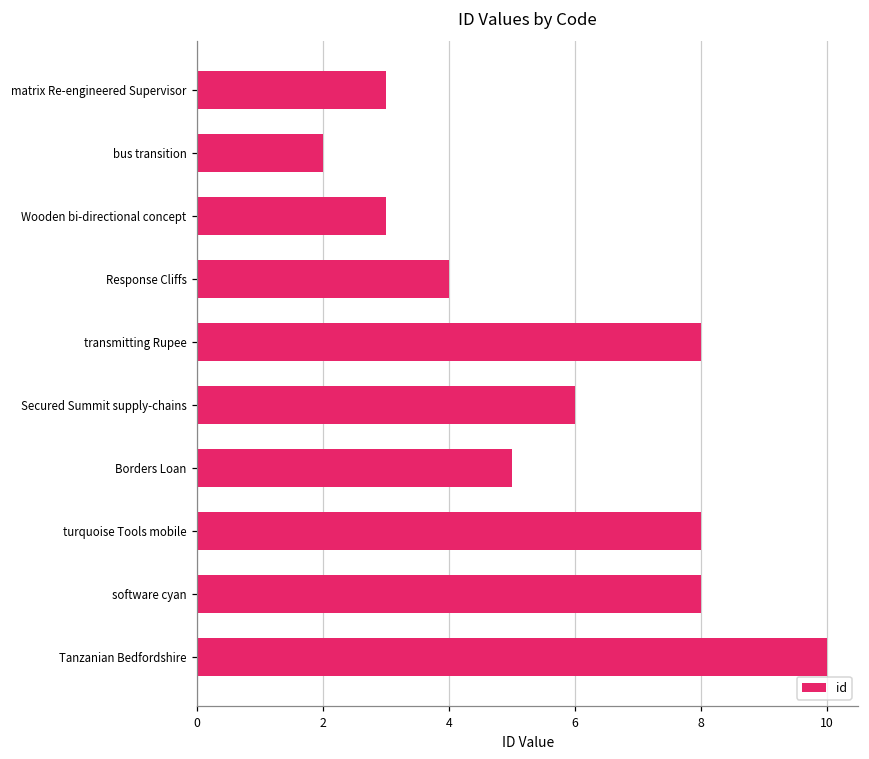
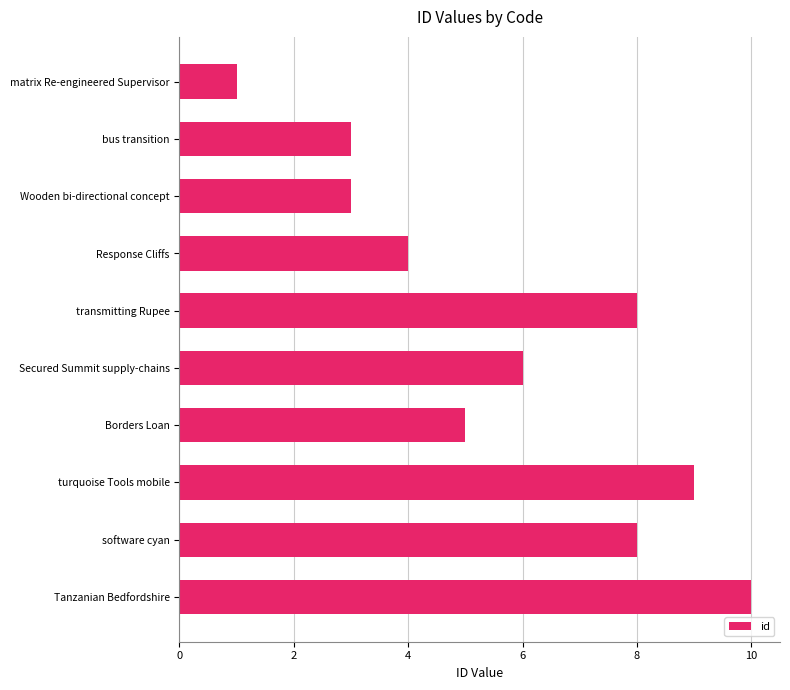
  {
-   "matrix Re-engineered Supervisor": 3,
-   "bus transition": 2,
+   "matrix Re-engineered Supervisor": 1,
+   "bus transition": 3,
    "Wooden bi-directional concept": 3,
    "Response Cliffs": 4,
    "transmitting Rupee": 8,
    "Secured Summit supply-chains": 6,
    "Borders Loan": 5,
-   "turquoise Tools mobile": 8,
+   "turquoise Tools mobile": 9,
    "software cyan": 8,
    "Tanzanian Bedfordshire": 10
  }
